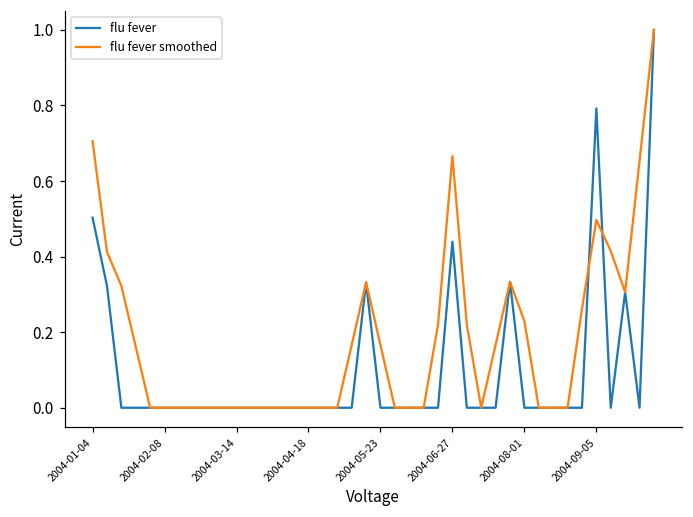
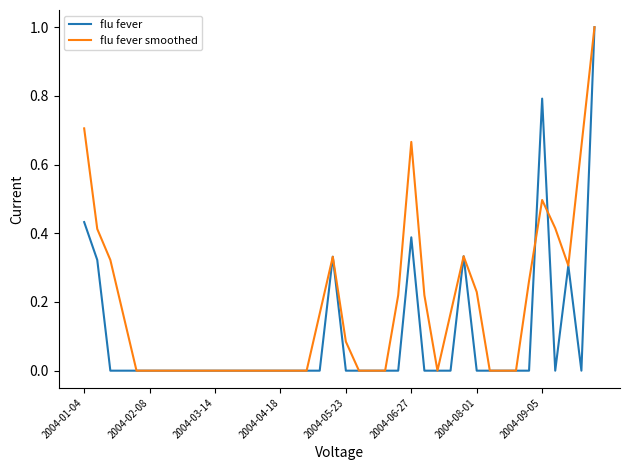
  {
    "flu fever": {
-     "2004-01-04": 0.50,
+     "2004-01-04": 0.43,
      "2004-05-23": 0.00,
-     "2004-06-27": 0.44,
+     "2004-06-27": 0.39,
      "2004-08-01": 0.00,
      "2004-09-05": 0.79
    },
    "flu fever smoothed": {
      "2004-01-04": 0.71,
-     "2004-05-23": 0.17,
+     "2004-05-23": 0.08,
      "2004-06-27": 0.67,
      "2004-08-01": 0.23,
      "2004-09-05": 0.50
    }
  }
